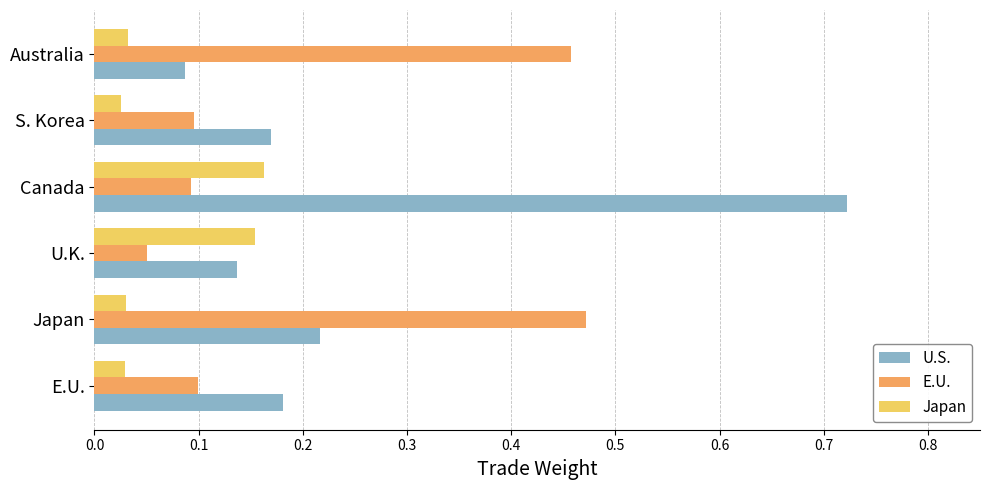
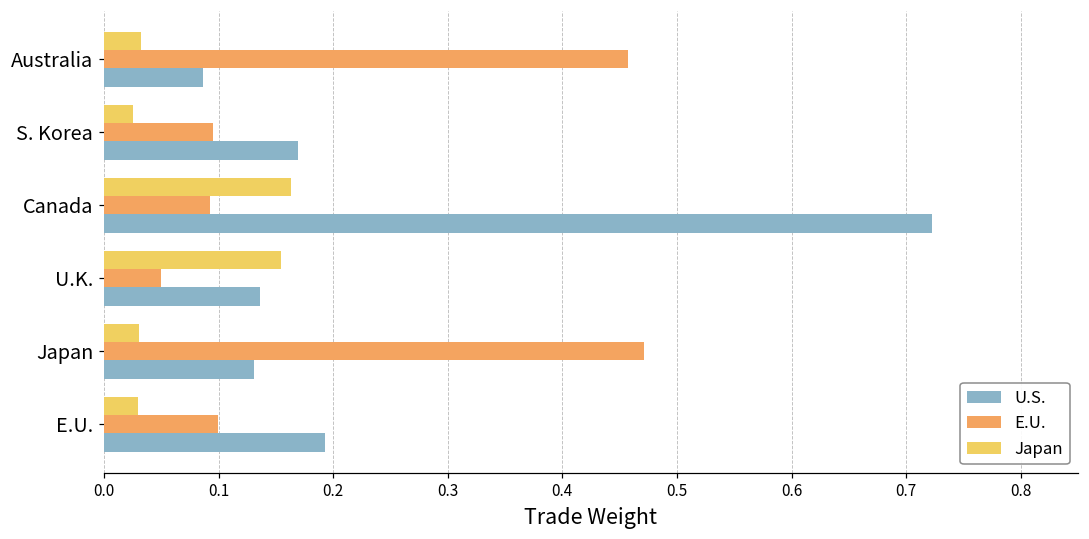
  {
    "U.S.": {
      "Australia": 0.086,
      "S. Korea": 0.169,
      "Canada": 0.722,
      "U.K.": 0.136,
-     "Japan": 0.216,
-     "E.U.": 0.181
+     "Japan": 0.131,
+     "E.U.": 0.193
    }
  }
